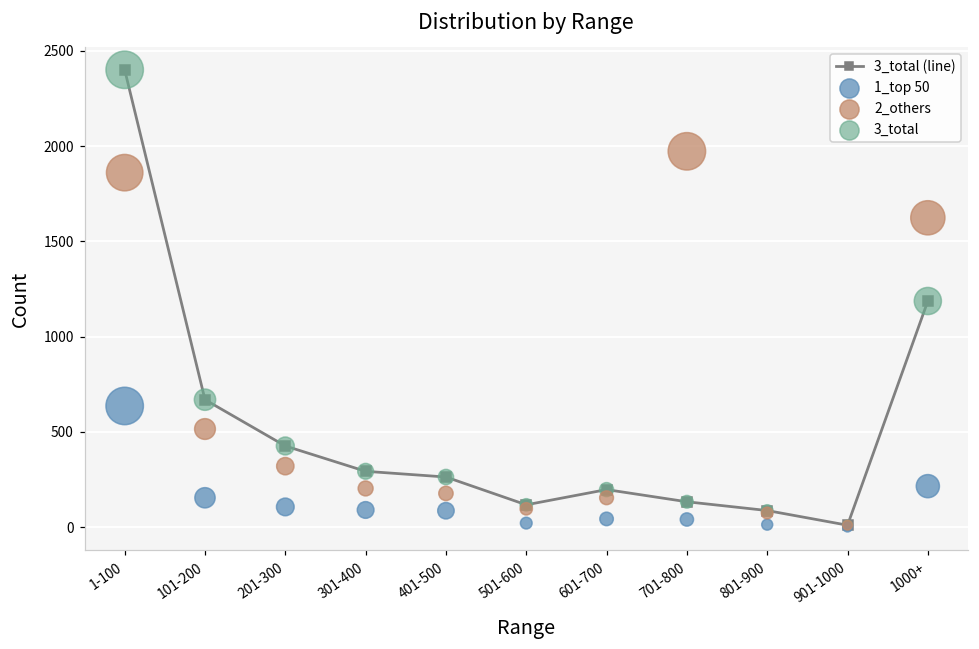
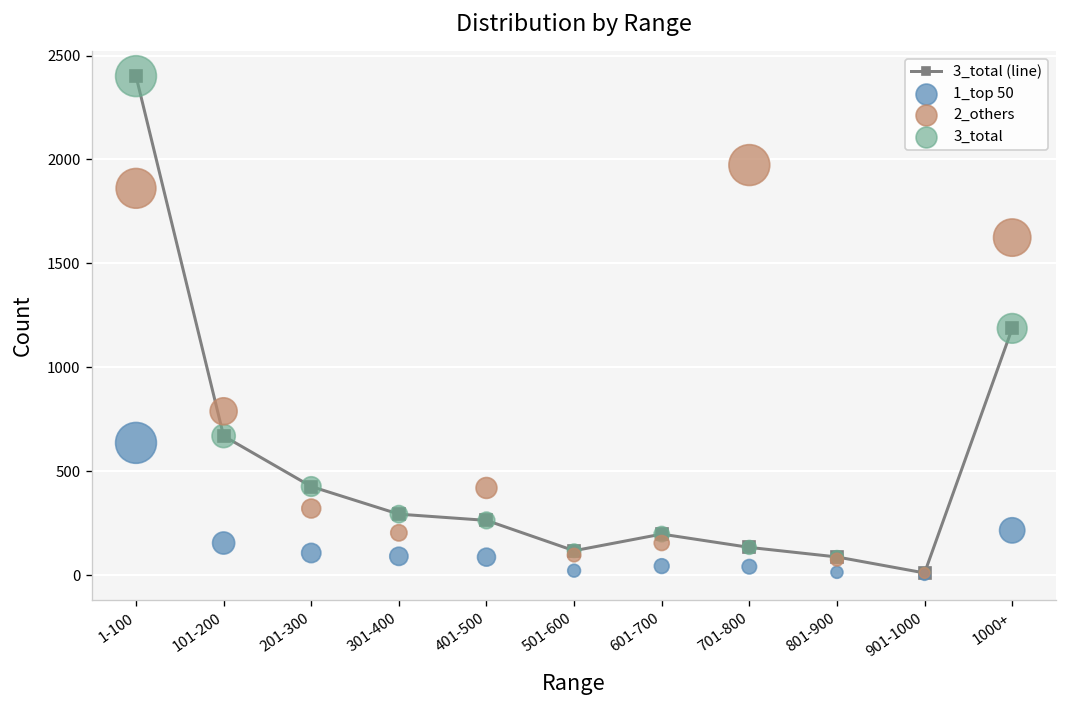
  {
    "2_others": {
-     "101-200": 520,
-     "401-500": 180
+     "101-200": 790,
+     "401-500": 420
    }
  }
